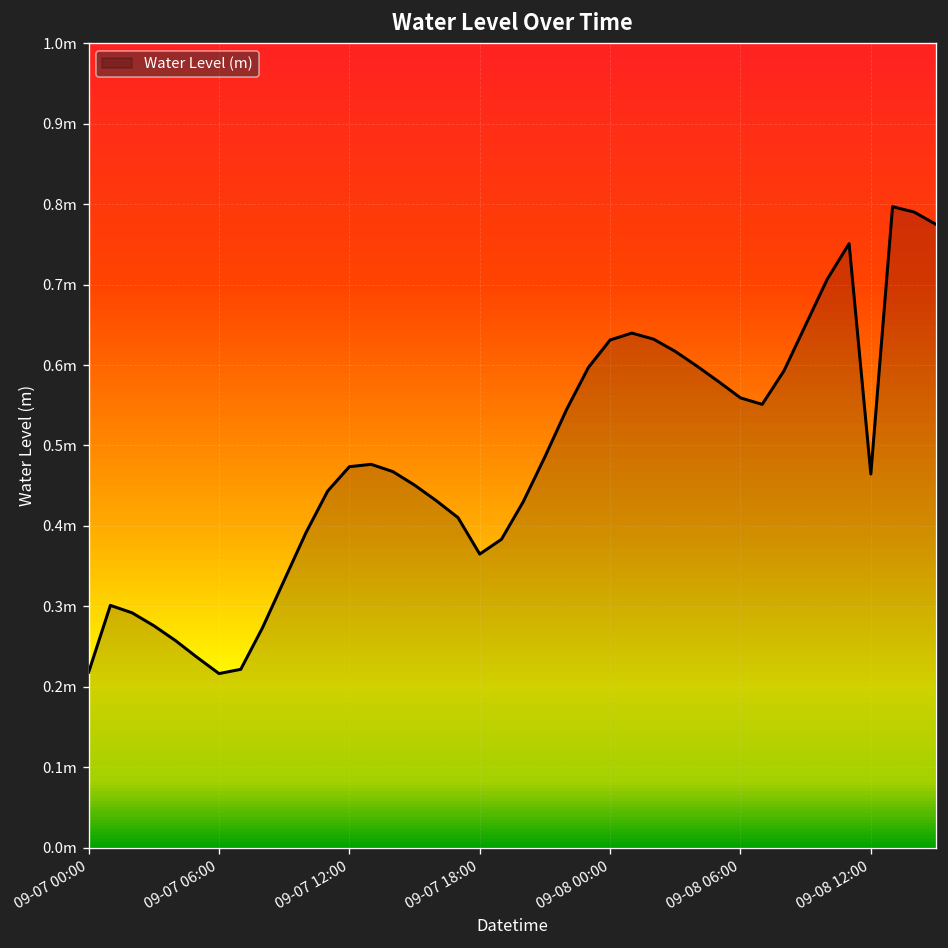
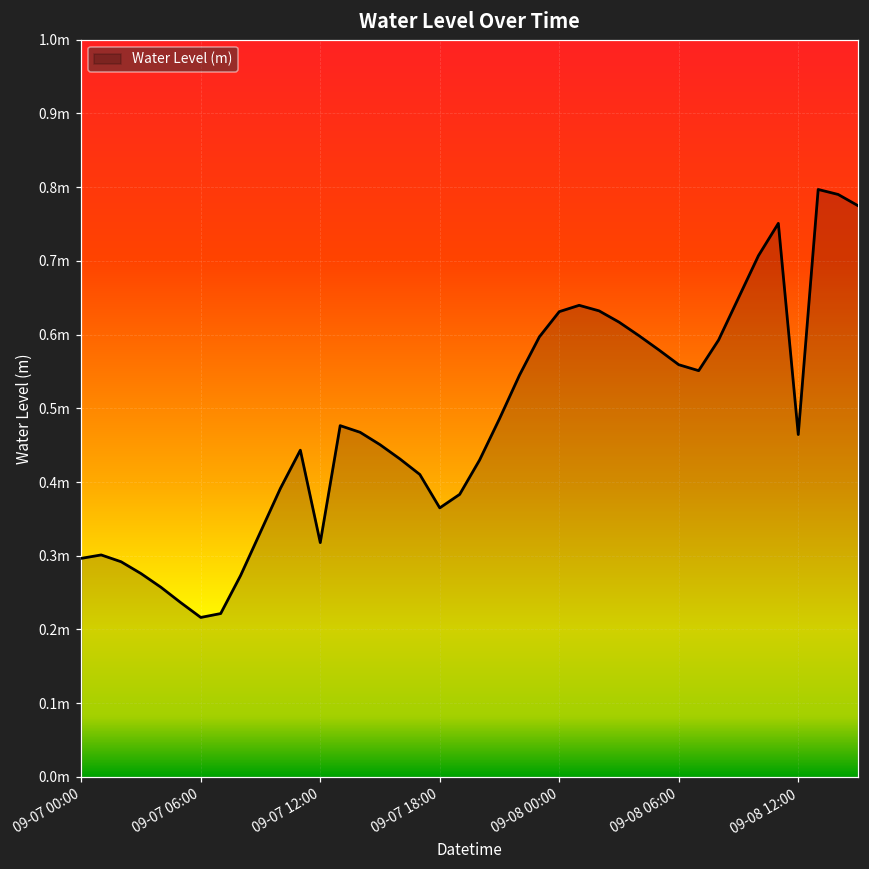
  {
-   "09-07 00:00": "0.22m",
+   "09-07 00:00": "0.30m",
    "09-07 06:00": "0.22m",
-   "09-07 12:00": "0.47m",
+   "09-07 12:00": "0.32m",
    "09-07 18:00": "0.36m",
    "09-08 00:00": "0.63m",
    "09-08 06:00": "0.56m",
    "09-08 12:00": "0.46m"
  }
